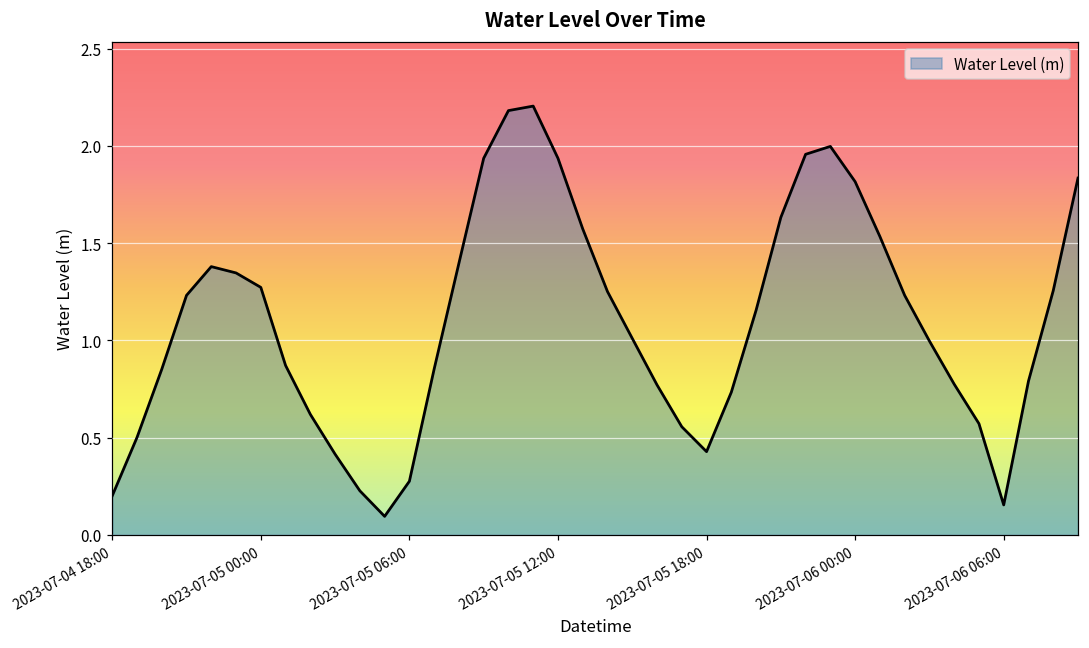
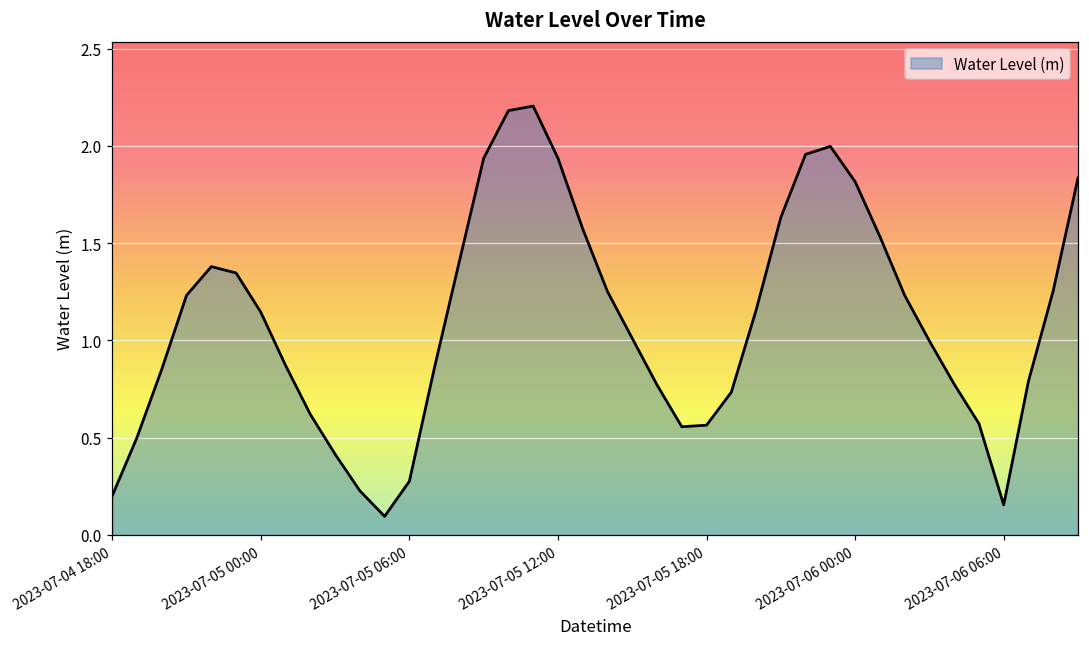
  {
    "2023-07-04 18:00": 0.20,
-   "2023-07-05 00:00": 1.27,
+   "2023-07-05 00:00": 1.14,
    "2023-07-05 06:00": 0.28,
    "2023-07-05 12:00": 1.94,
-   "2023-07-05 18:00": 0.43,
+   "2023-07-05 18:00": 0.56,
    "2023-07-06 00:00": 1.82,
    "2023-07-06 06:00": 0.15
  }
